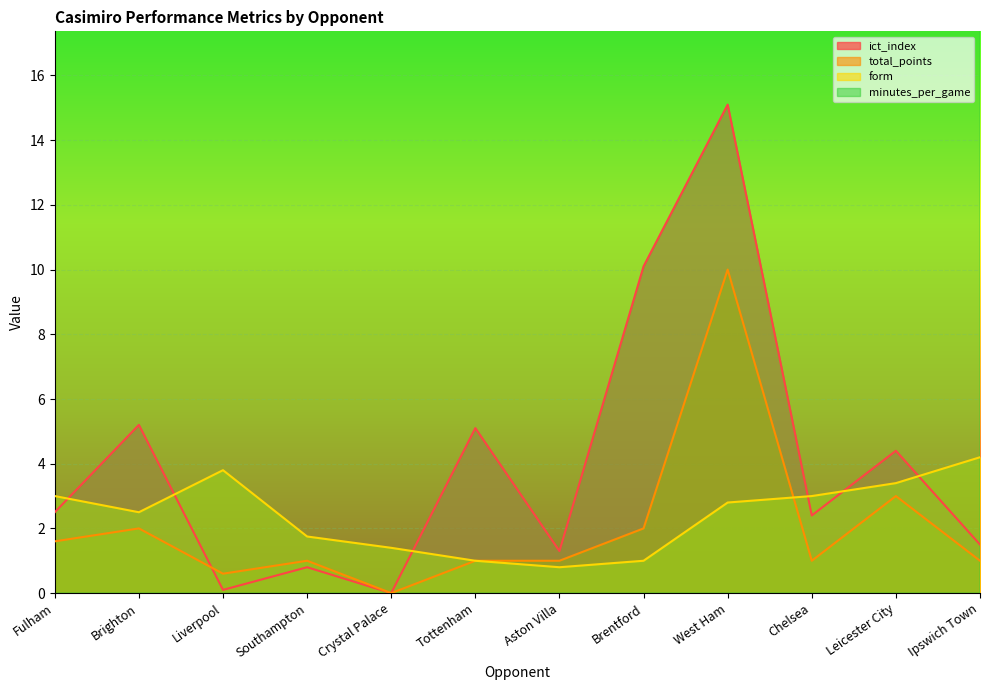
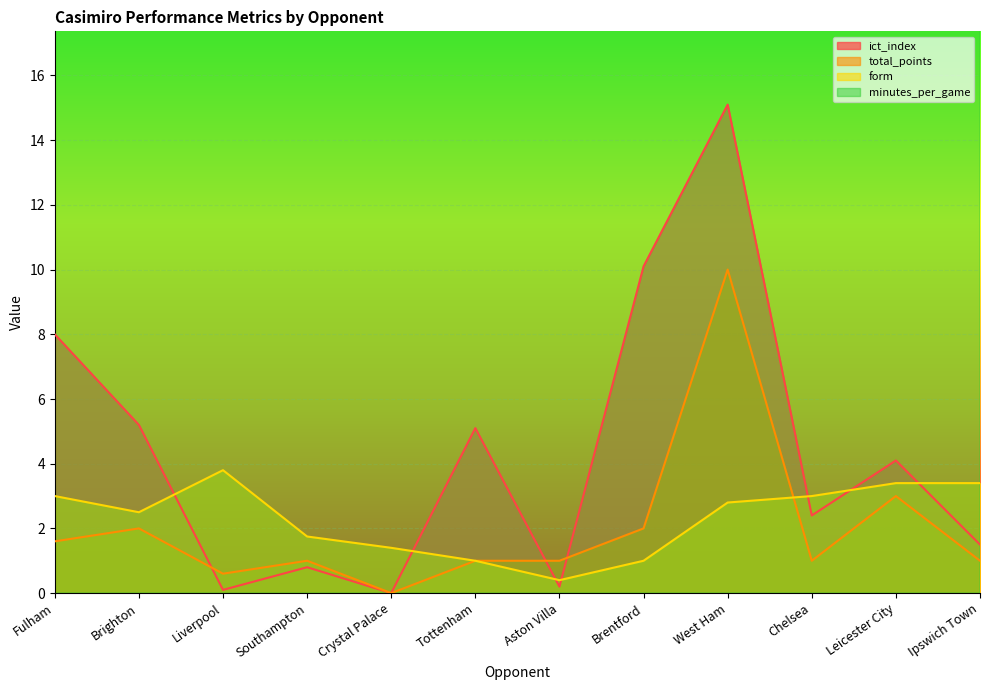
  {
    "ict_index": {
-     "Fulham": 2.5,
+     "Fulham": 8.0,
      "Brighton": 5.2,
      "Liverpool": 0.1,
      "Southampton": 0.8,
      "Tottenham": 5.1,
-     "Aston Villa": 1.3,
+     "Aston Villa": 0.2,
      "Brentford": 10.1,
      "West Ham": 15.1,
      "Chelsea": 2.4,
-     "Leicester City": 4.4,
+     "Leicester City": 4.1,
      "Ipswich Town": 1.5
    },
    "total_points": {
      "Fulham": 1.6,
      "Brighton": 2.0,
      "Liverpool": 0.6,
      "Southampton": 1.0,
      "Aston Villa": 1.0,
      "Brentford": 2.0,
      "West Ham": 10.0,
      "Chelsea": 1.0,
      "Leicester City": 3.0,
      "Ipswich Town": 1.0
    },
    "form": {
      "Fulham": 3.0,
      "Brighton": 2.5,
      "Liverpool": 3.8,
      "Southampton": 1.8,
      "Crystal Palace": 1.4,
-     "Aston Villa": 0.8,
+     "Aston Villa": 0.4,
      "Brentford": 1.0,
      "West Ham": 2.8,
      "Chelsea": 3.0,
      "Leicester City": 3.4,
-     "Ipswich Town": 4.2
+     "Ipswich Town": 3.4
    }
  }
